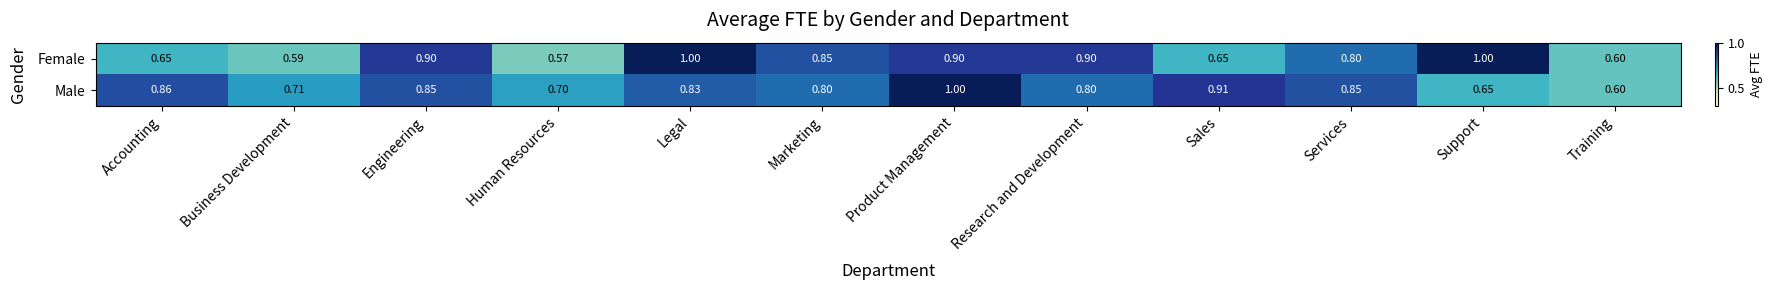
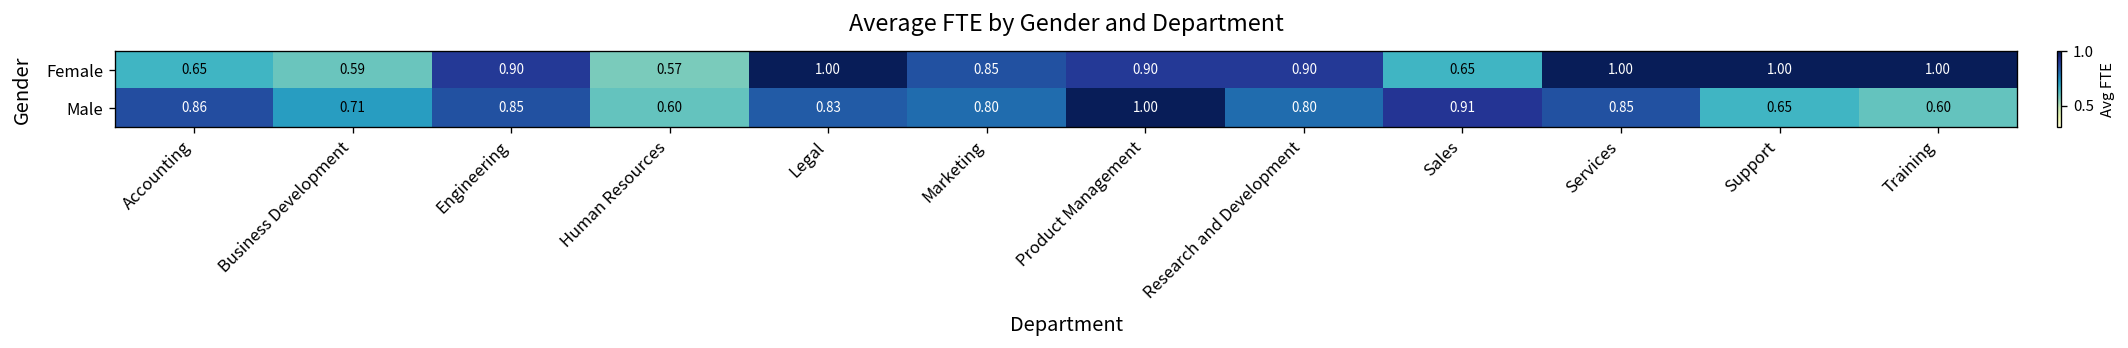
  {
    "Female": {
      "Accounting": 0.65,
      "Business Development": 0.59,
      "Engineering": 0.90,
      "Human Resources": 0.57,
      "Legal": 1.00,
      "Marketing": 0.85,
      "Product Management": 0.90,
      "Research and Development": 0.90,
      "Sales": 0.65,
-     "Services": 0.80,
+     "Services": 1.00,
      "Support": 1.00,
-     "Training": 0.60
+     "Training": 1.00
    },
    "Male": {
      "Accounting": 0.86,
      "Business Development": 0.71,
      "Engineering": 0.85,
-     "Human Resources": 0.70,
+     "Human Resources": 0.60,
      "Legal": 0.83,
      "Marketing": 0.80,
      "Product Management": 1.00,
      "Research and Development": 0.80,
      "Sales": 0.91,
      "Services": 0.85,
      "Support": 0.65,
      "Training": 0.60
    }
  }
